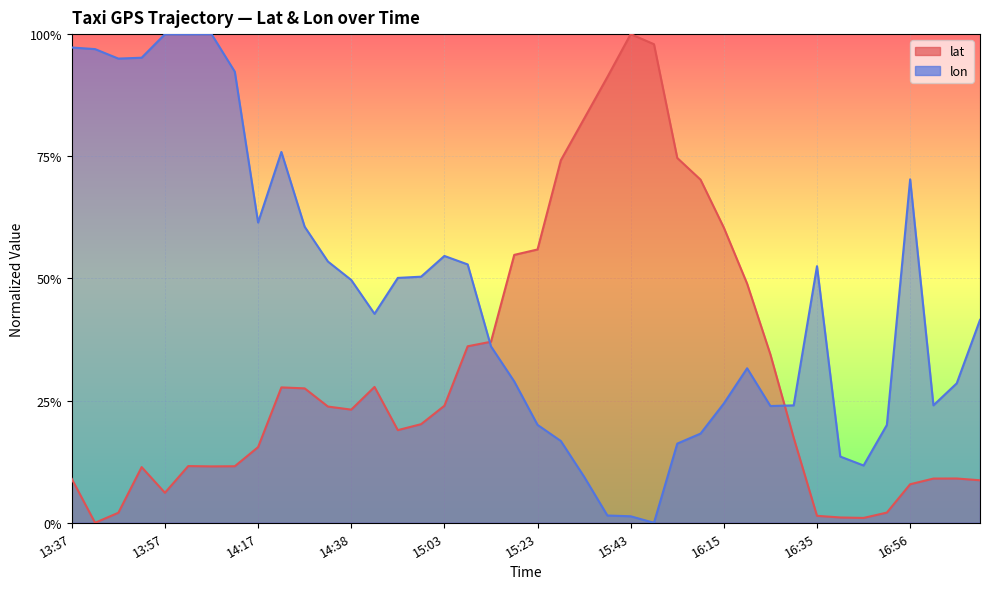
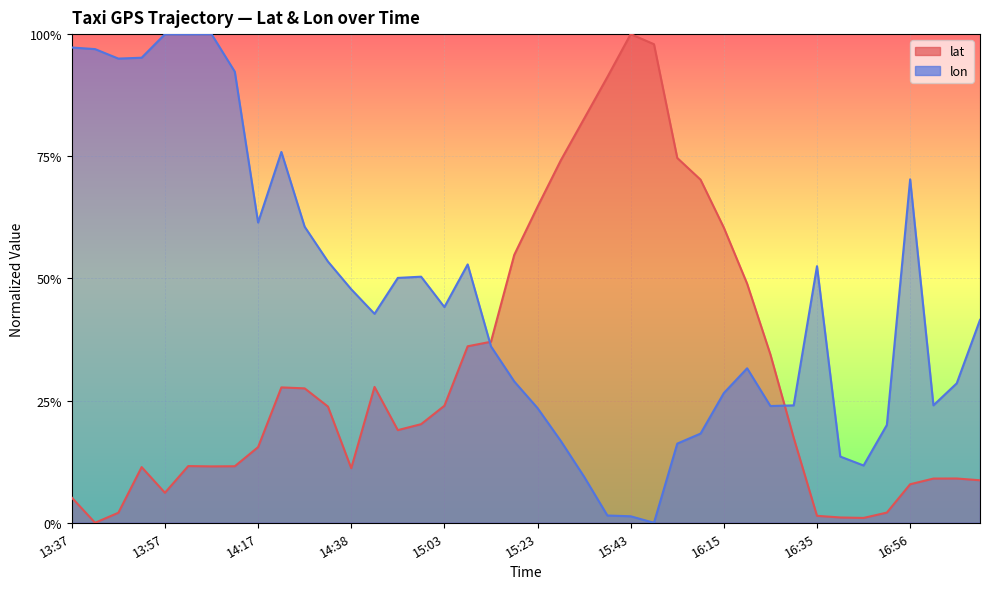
  {
    "lat": {
-     "13:37": "9%",
+     "13:37": "5%",
      "13:57": "6%",
      "14:17": "15%",
-     "14:38": "23%",
+     "14:38": "11%",
      "15:03": "24%",
-     "15:23": "56%",
+     "15:23": "65%",
      "15:43": "100%",
      "16:15": "60%",
      "16:35": "1%",
      "16:56": "8%"
    },
    "lon": {
      "13:37": "97%",
      "13:57": "100%",
      "14:17": "61%",
-     "14:38": "50%",
-     "15:03": "55%",
-     "15:23": "20%",
+     "14:38": "48%",
+     "15:03": "44%",
+     "15:23": "23%",
      "15:43": "1%",
-     "16:15": "24%",
+     "16:15": "27%",
      "16:35": "53%",
      "16:56": "70%"
    }
  }
